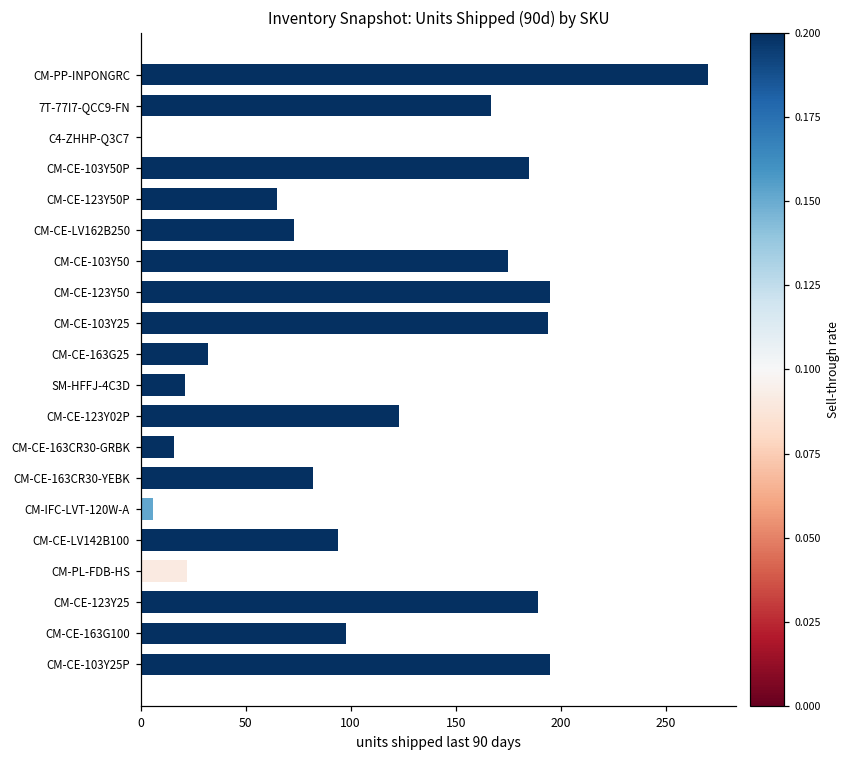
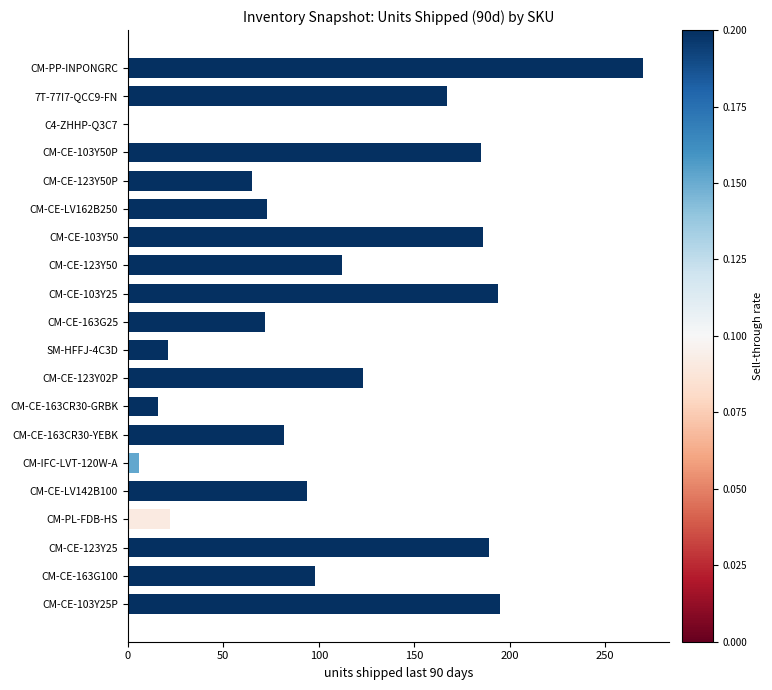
  {
    "CM-PP-INPONGRC": 270,
    "7T-77I7-QCC9-FN": 167,
    "C4-ZHHP-Q3C7": 0,
    "CM-CE-103Y50P": 185,
    "CM-CE-123Y50P": 65,
    "CM-CE-LV162B250": 73,
-   "CM-CE-103Y50": 175,
-   "CM-CE-123Y50": 195,
+   "CM-CE-103Y50": 186,
+   "CM-CE-123Y50": 112,
    "CM-CE-103Y25": 194,
-   "CM-CE-163G25": 32,
+   "CM-CE-163G25": 72,
    "SM-HFFJ-4C3D": 21,
    "CM-CE-123Y02P": 123,
    "CM-CE-163CR30-GRBK": 16,
    "CM-CE-163CR30-YEBK": 82,
    "CM-IFC-LVT-120W-A": 6,
    "CM-CE-LV142B100": 94,
    "CM-PL-FDB-HS": 22,
    "CM-CE-123Y25": 189,
    "CM-CE-163G100": 98,
    "CM-CE-103Y25P": 195
  }
